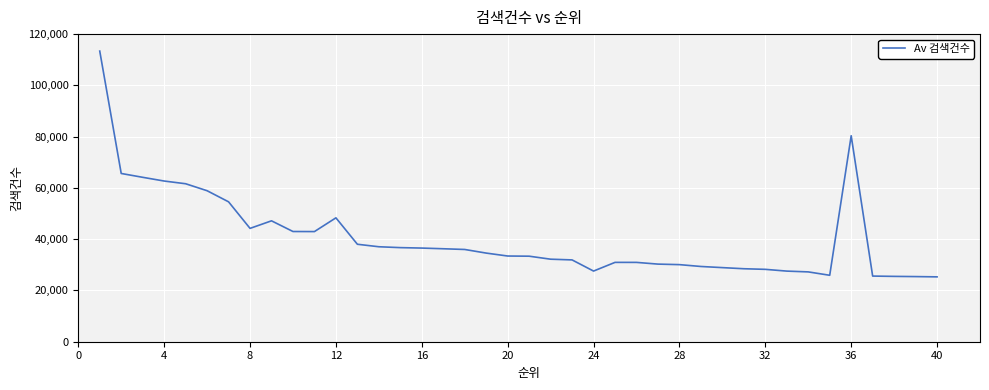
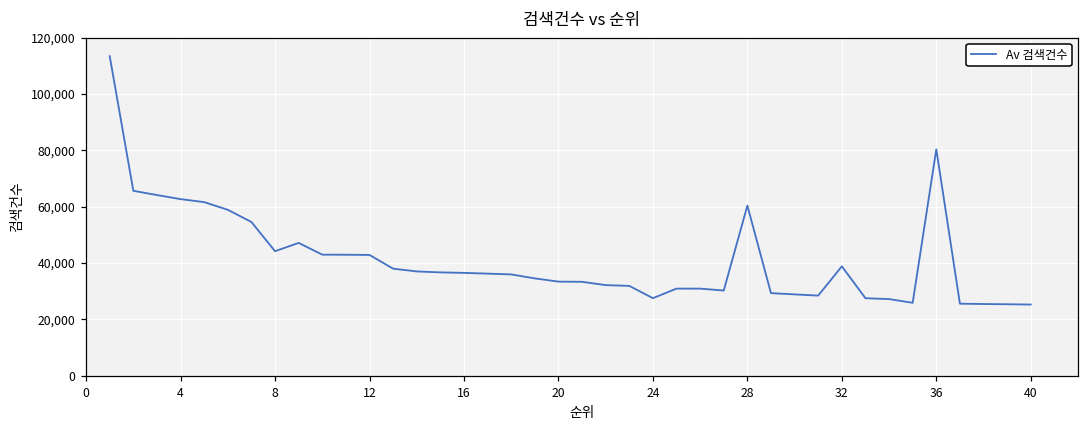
  {
    "4": "63,000",
    "8": "44,000",
-   "12": "48,000",
+   "12": "43,000",
    "16": "37,000",
    "20": "33,000",
    "24": "28,000",
-   "28": "30,000",
-   "32": "28,000",
+   "28": "60,000",
+   "32": "39,000",
    "36": "80,000",
    "40": "25,000"
  }
